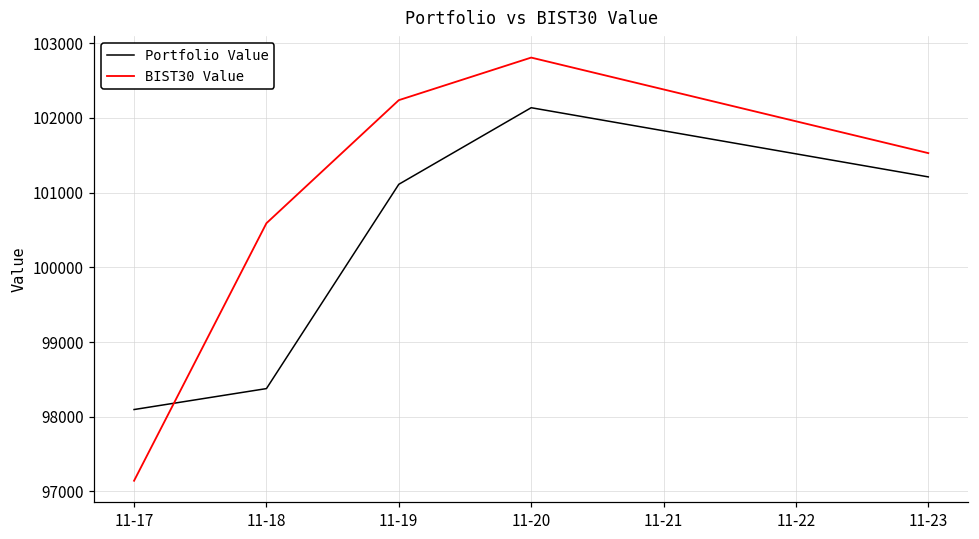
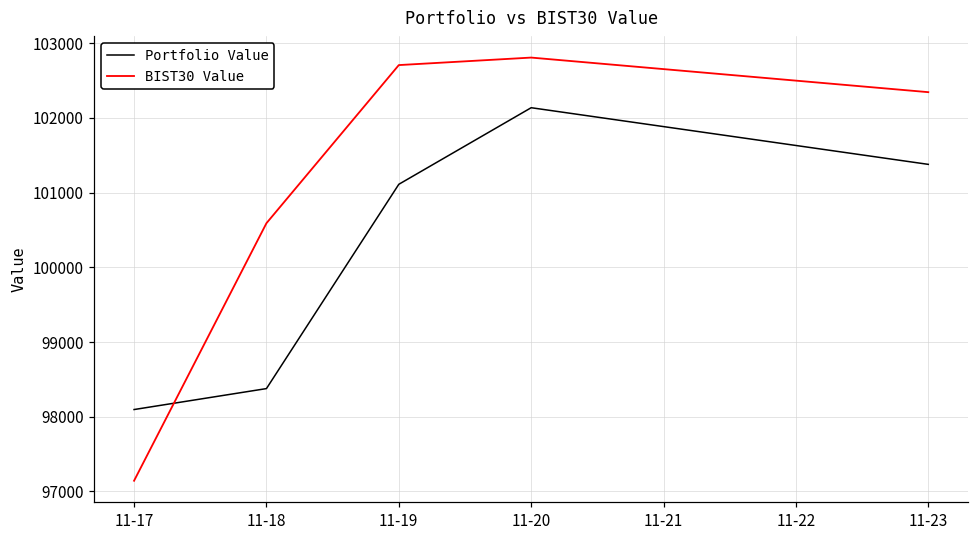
  {
    "Portfolio Value": {
      "11-17": 98100,
      "11-18": 98400,
      "11-19": 101100,
      "11-20": 102100,
-     "11-23": 101200
+     "11-23": 101400
    },
    "BIST30 Value": {
      "11-17": 97100,
      "11-18": 100600,
-     "11-19": 102200,
+     "11-19": 102700,
      "11-20": 102800,
-     "11-23": 101500
+     "11-23": 102300
    }
  }
